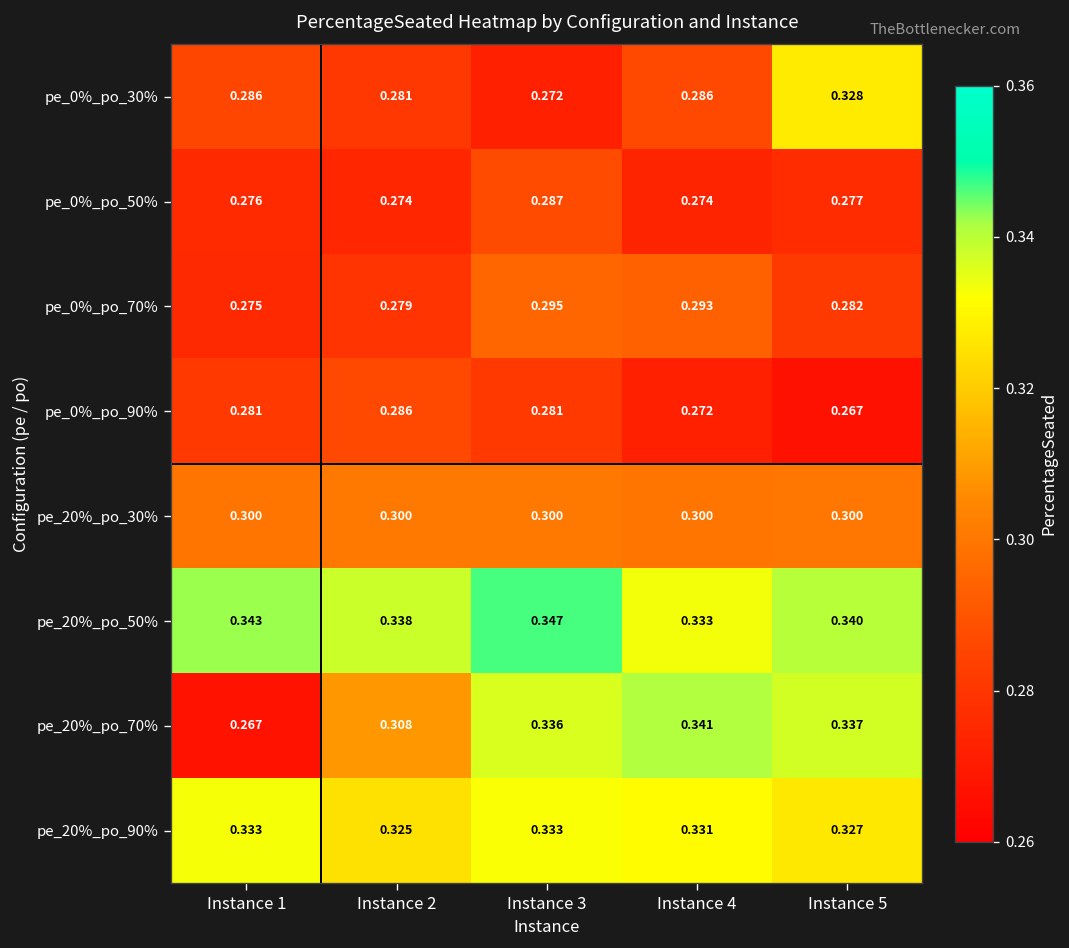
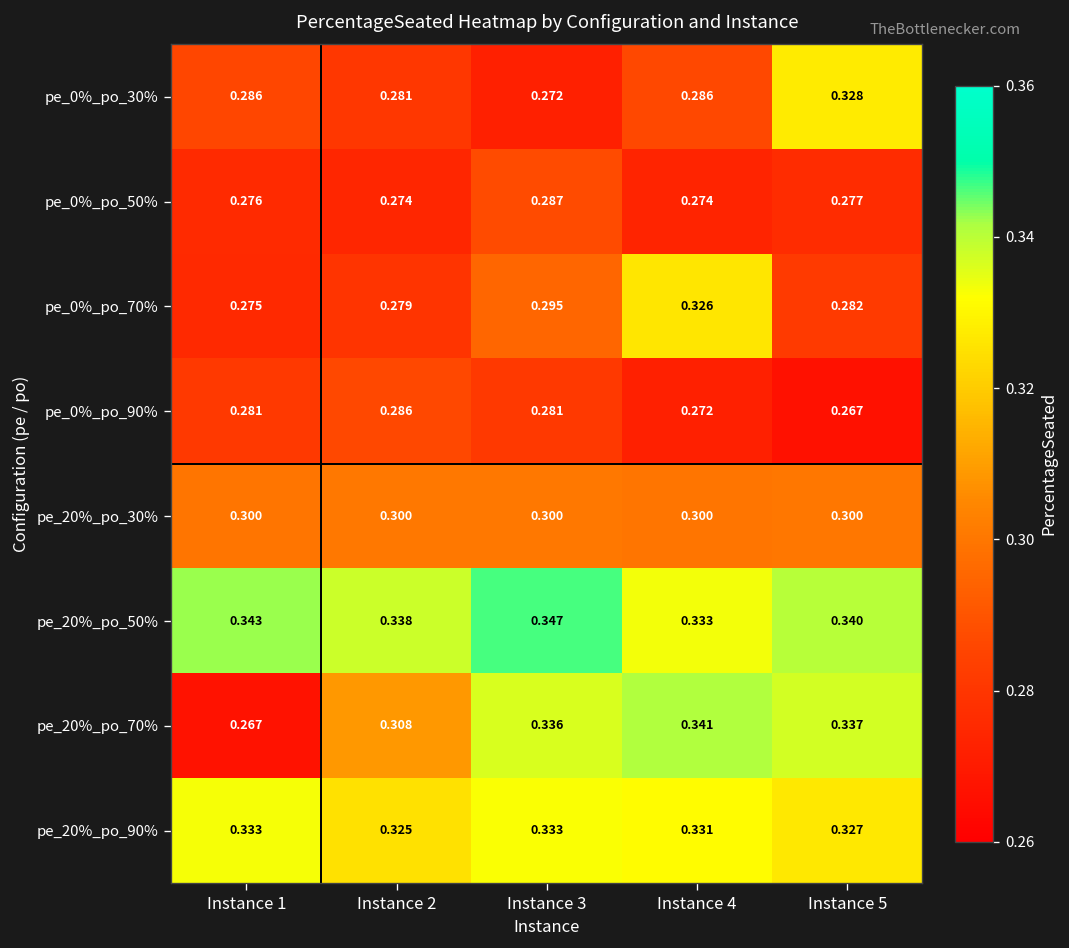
  {
    "pe_0%_po_30%": {
      "Instance 1": 0.286,
      "Instance 2": 0.281,
      "Instance 3": 0.272,
      "Instance 4": 0.286,
      "Instance 5": 0.328
    },
    "pe_0%_po_50%": {
      "Instance 1": 0.276,
      "Instance 2": 0.274,
      "Instance 3": 0.287,
      "Instance 4": 0.274,
      "Instance 5": 0.277
    },
    "pe_0%_po_70%": {
      "Instance 1": 0.275,
      "Instance 2": 0.279,
      "Instance 3": 0.295,
-     "Instance 4": 0.293,
+     "Instance 4": 0.326,
      "Instance 5": 0.282
    },
    "pe_0%_po_90%": {
      "Instance 1": 0.281,
      "Instance 2": 0.286,
      "Instance 3": 0.281,
      "Instance 4": 0.272,
      "Instance 5": 0.267
    },
    "pe_20%_po_30%": {
      "Instance 1": 0.300,
      "Instance 2": 0.300,
      "Instance 3": 0.300,
      "Instance 4": 0.300,
      "Instance 5": 0.300
    },
    "pe_20%_po_50%": {
      "Instance 1": 0.343,
      "Instance 2": 0.338,
      "Instance 3": 0.347,
      "Instance 4": 0.333,
      "Instance 5": 0.340
    },
    "pe_20%_po_70%": {
      "Instance 1": 0.267,
      "Instance 2": 0.308,
      "Instance 3": 0.336,
      "Instance 4": 0.341,
      "Instance 5": 0.337
    },
    "pe_20%_po_90%": {
      "Instance 1": 0.333,
      "Instance 2": 0.325,
      "Instance 3": 0.333,
      "Instance 4": 0.331,
      "Instance 5": 0.327
    }
  }
